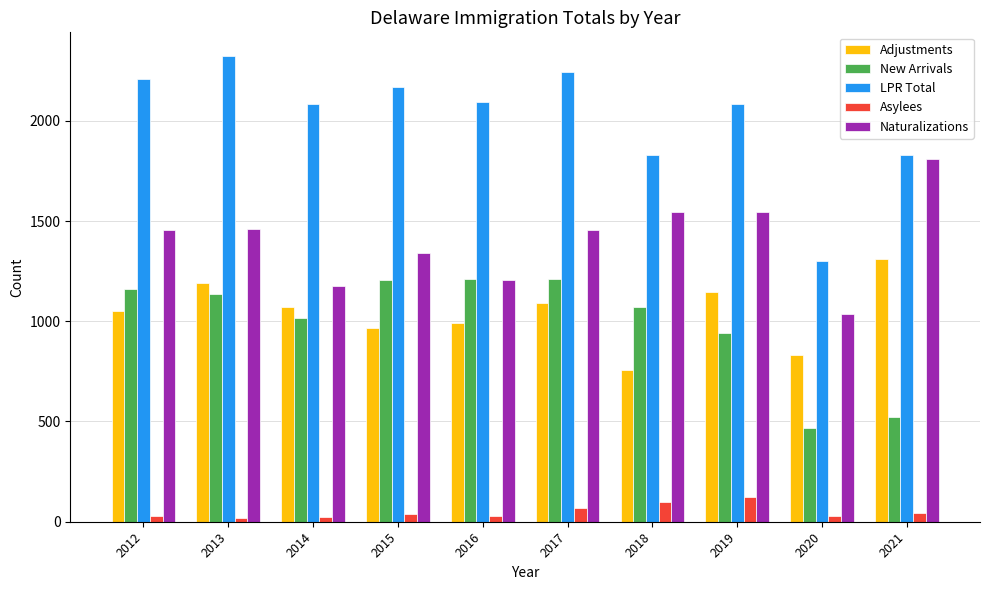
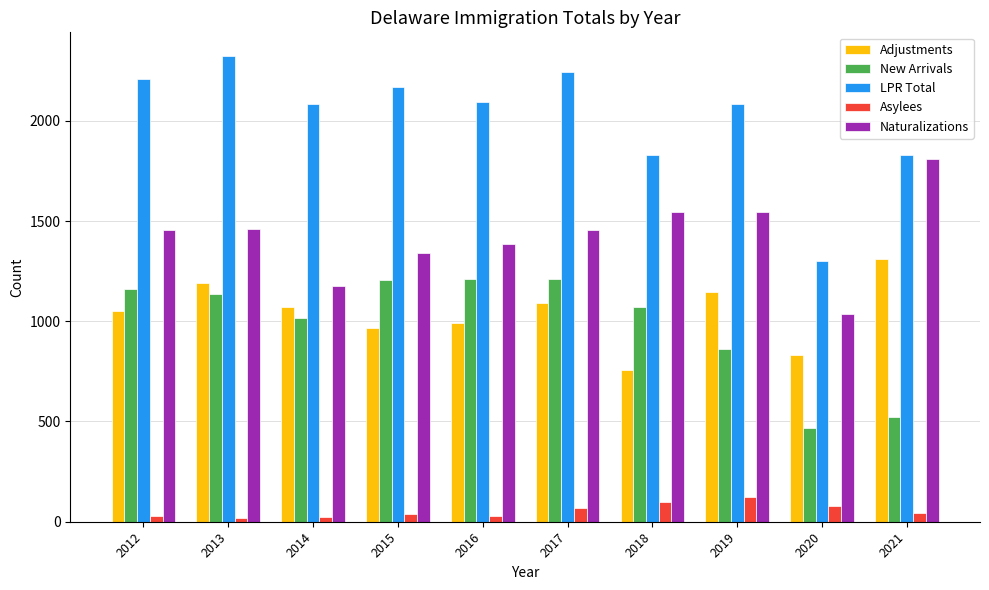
  {
    "Adjustments": {
      "2012": 1050,
      "2013": 1190,
      "2014": 1070,
      "2015": 960,
      "2016": 990,
      "2017": 1090,
      "2018": 760,
      "2019": 1150,
      "2020": 830,
      "2021": 1310
    },
    "New Arrivals": {
      "2012": 1160,
      "2013": 1140,
      "2014": 1010,
      "2015": 1200,
      "2016": 1210,
      "2017": 1210,
      "2018": 1070,
-     "2019": 940,
+     "2019": 860,
      "2020": 470,
      "2021": 520
    },
    "LPR Total": {
      "2012": 2210,
      "2013": 2330,
      "2014": 2090,
      "2015": 2170,
      "2016": 2100,
      "2017": 2240,
      "2018": 1830,
      "2019": 2080,
      "2020": 1300,
      "2021": 1830
    },
    "Asylees": {
      "2012": 30,
      "2013": 20,
      "2014": 20,
      "2015": 40,
      "2016": 30,
      "2017": 70,
      "2018": 100,
      "2019": 120,
-     "2020": 30,
+     "2020": 80,
      "2021": 40
    },
    "Naturalizations": {
      "2012": 1460,
      "2013": 1460,
      "2014": 1180,
      "2015": 1340,
-     "2016": 1210,
+     "2016": 1390,
      "2017": 1450,
      "2018": 1550,
      "2019": 1550,
      "2020": 1030,
      "2021": 1810
    }
  }
